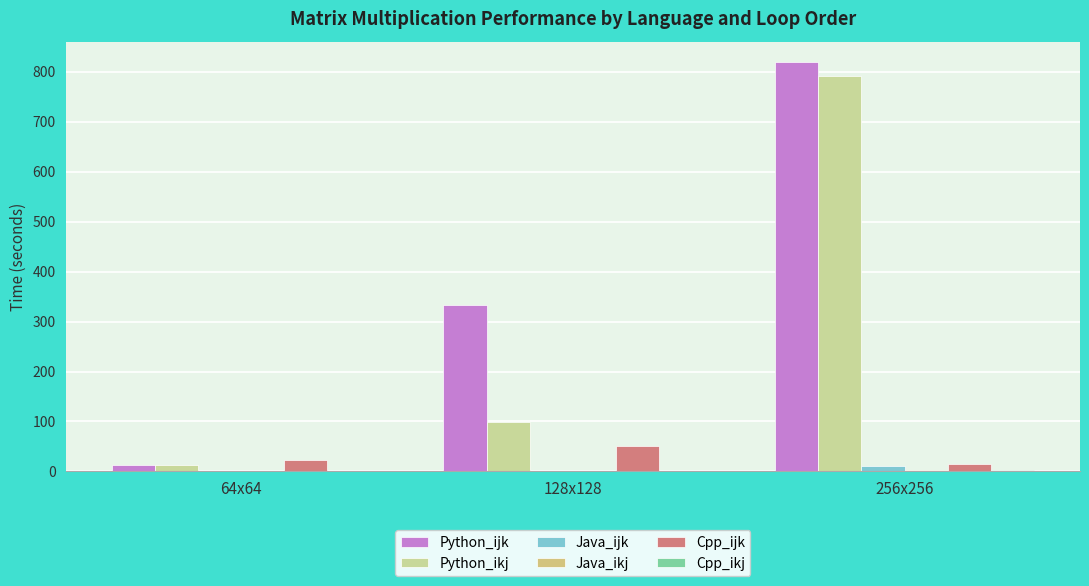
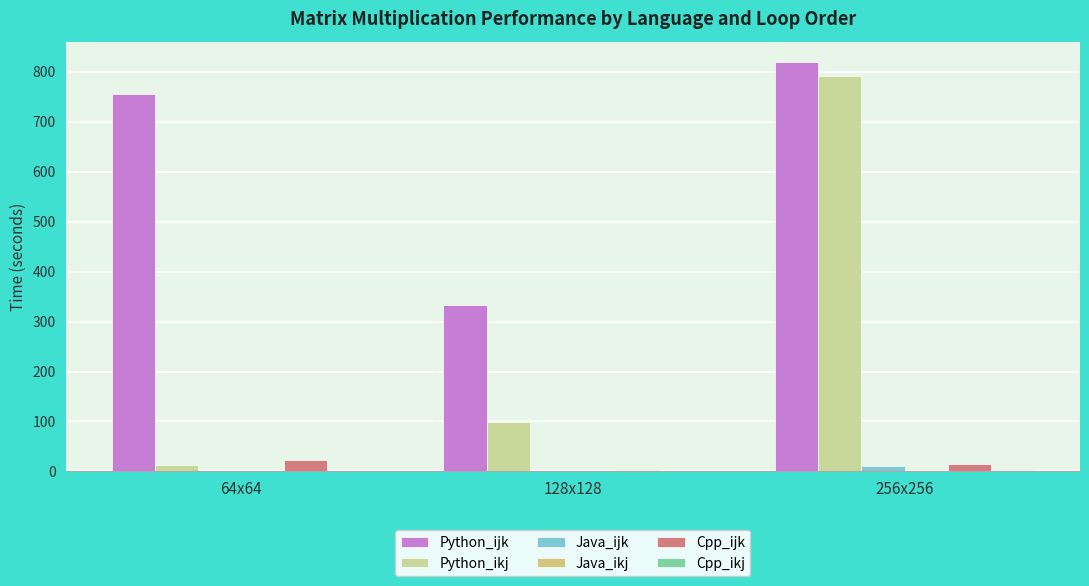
  {
    "Python_ijk": {
-     "64x64": 10,
+     "64x64": 760,
      "128x128": 330,
      "256x256": 820
    },
    "Cpp_ijk": {
      "64x64": 20,
-     "128x128": 50,
+     "128x128": 0,
      "256x256": 20
    }
  }
